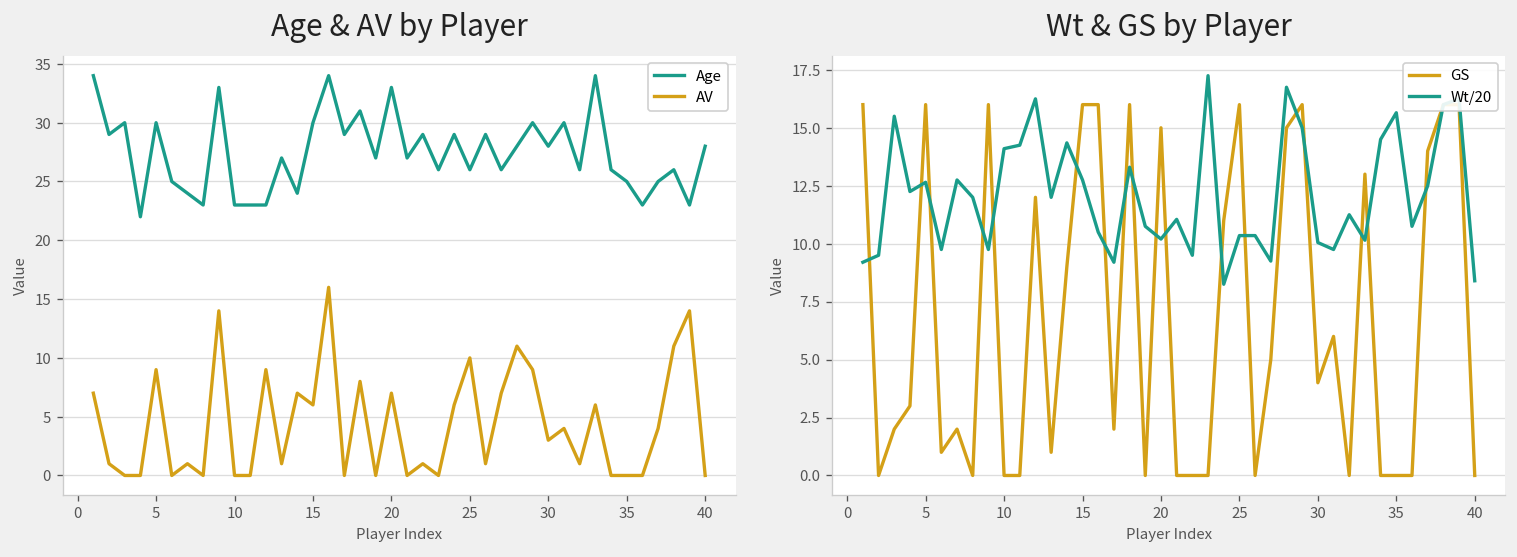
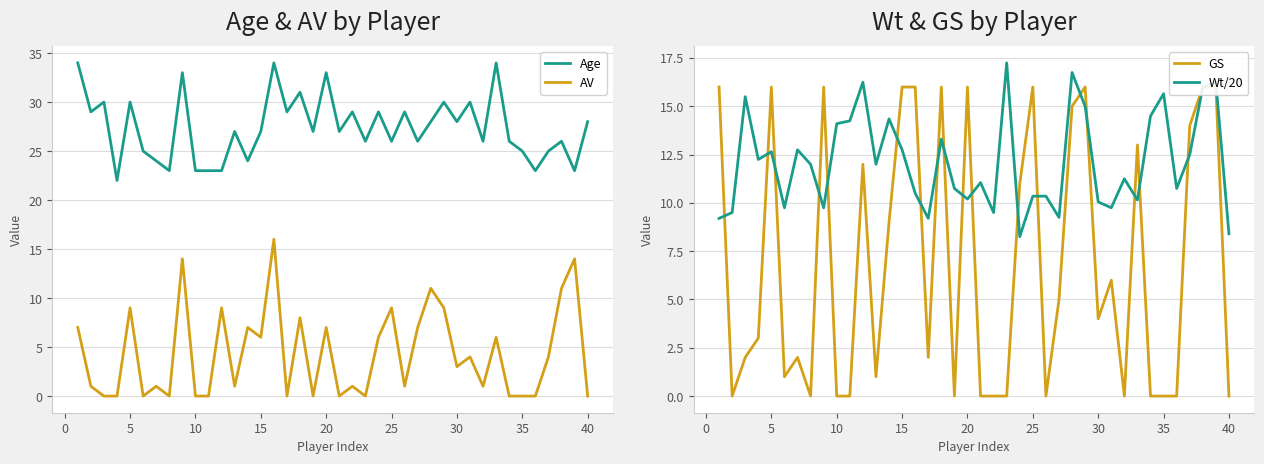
  {
    "Age & AV by Player": {
      "Age": {
        "5": 30,
        "10": 23,
-       "15": 30,
+       "15": 27,
        "20": 33,
        "25": 26,
        "30": 28,
        "35": 25,
        "40": 28
      },
      "AV": {
        "5": 9,
        "10": 0,
        "15": 6,
        "20": 7,
-       "25": 10,
+       "25": 9,
        "30": 3,
        "35": 0,
        "40": 0
      }
    },
    "Wt & GS by Player": {
      "GS": {
        "5": 16,
        "10": 0,
        "15": 16,
-       "20": 15,
+       "20": 16,
        "25": 16,
        "30": 4,
        "35": 0,
        "40": 0
      },
      "Wt/20": {
        "5": 12.7,
        "10": 14,
        "15": 12.8,
        "20": 10.2,
        "25": 10.4,
        "30": 10,
        "35": 15.7,
        "40": 8.4
      }
    }
  }
